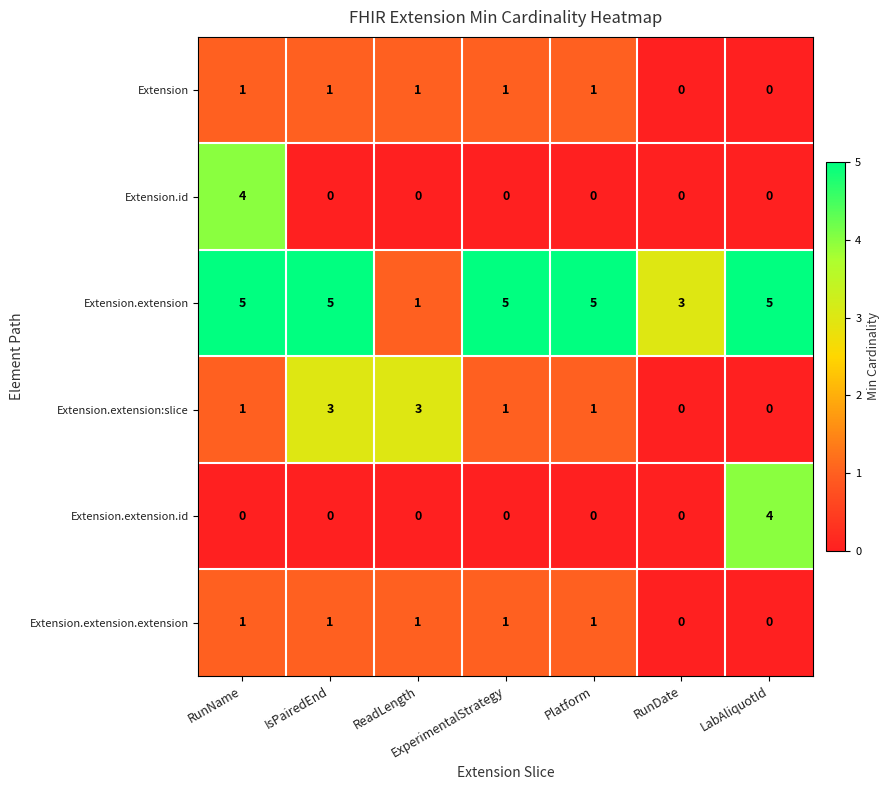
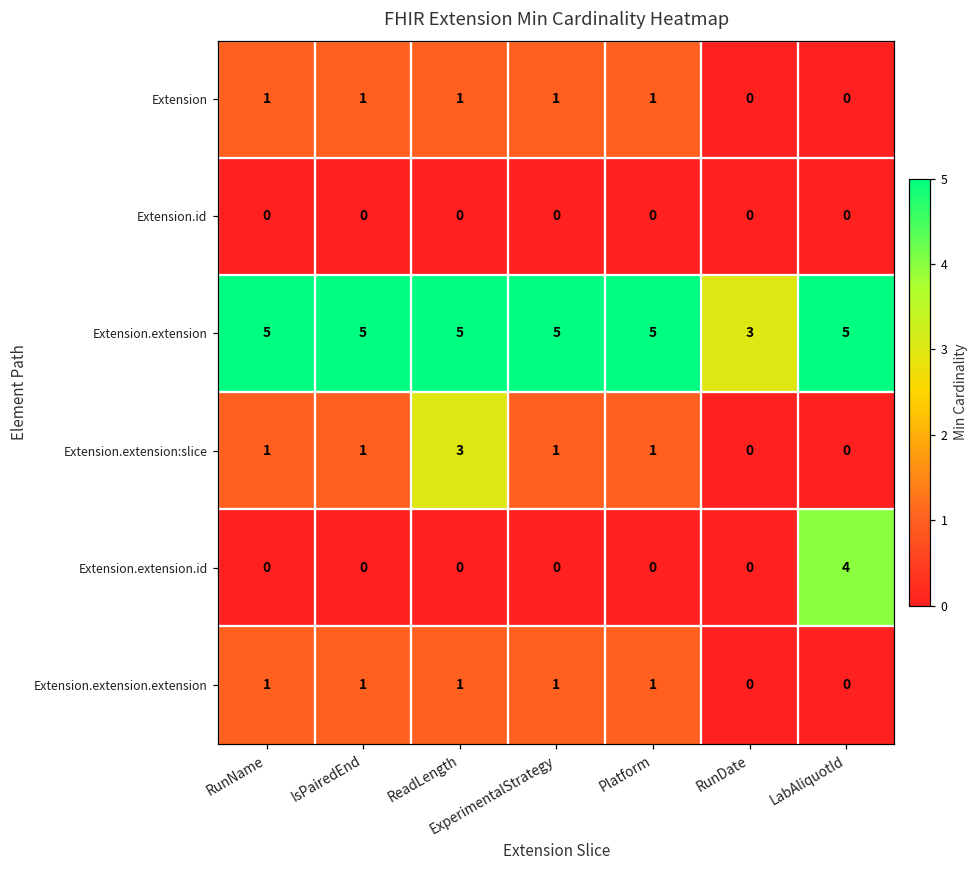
  {
    "Extension": {
      "RunName": 1,
      "IsPairedEnd": 1,
      "ReadLength": 1,
      "ExperimentalStrategy": 1,
      "Platform": 1,
      "RunDate": 0,
      "LabAliquotId": 0
    },
    "Extension.id": {
-     "RunName": 4,
+     "RunName": 0,
      "IsPairedEnd": 0,
      "ReadLength": 0,
      "ExperimentalStrategy": 0,
      "Platform": 0,
      "RunDate": 0,
      "LabAliquotId": 0
    },
    "Extension.extension": {
      "RunName": 5,
      "IsPairedEnd": 5,
-     "ReadLength": 1,
+     "ReadLength": 5,
      "ExperimentalStrategy": 5,
      "Platform": 5,
      "RunDate": 3,
      "LabAliquotId": 5
    },
    "Extension.extension:slice": {
      "RunName": 1,
-     "IsPairedEnd": 3,
+     "IsPairedEnd": 1,
      "ReadLength": 3,
      "ExperimentalStrategy": 1,
      "Platform": 1,
      "RunDate": 0,
      "LabAliquotId": 0
    },
    "Extension.extension.id": {
      "RunName": 0,
      "IsPairedEnd": 0,
      "ReadLength": 0,
      "ExperimentalStrategy": 0,
      "Platform": 0,
      "RunDate": 0,
      "LabAliquotId": 4
    },
    "Extension.extension.extension": {
      "RunName": 1,
      "IsPairedEnd": 1,
      "ReadLength": 1,
      "ExperimentalStrategy": 1,
      "Platform": 1,
      "RunDate": 0,
      "LabAliquotId": 0
    }
  }
